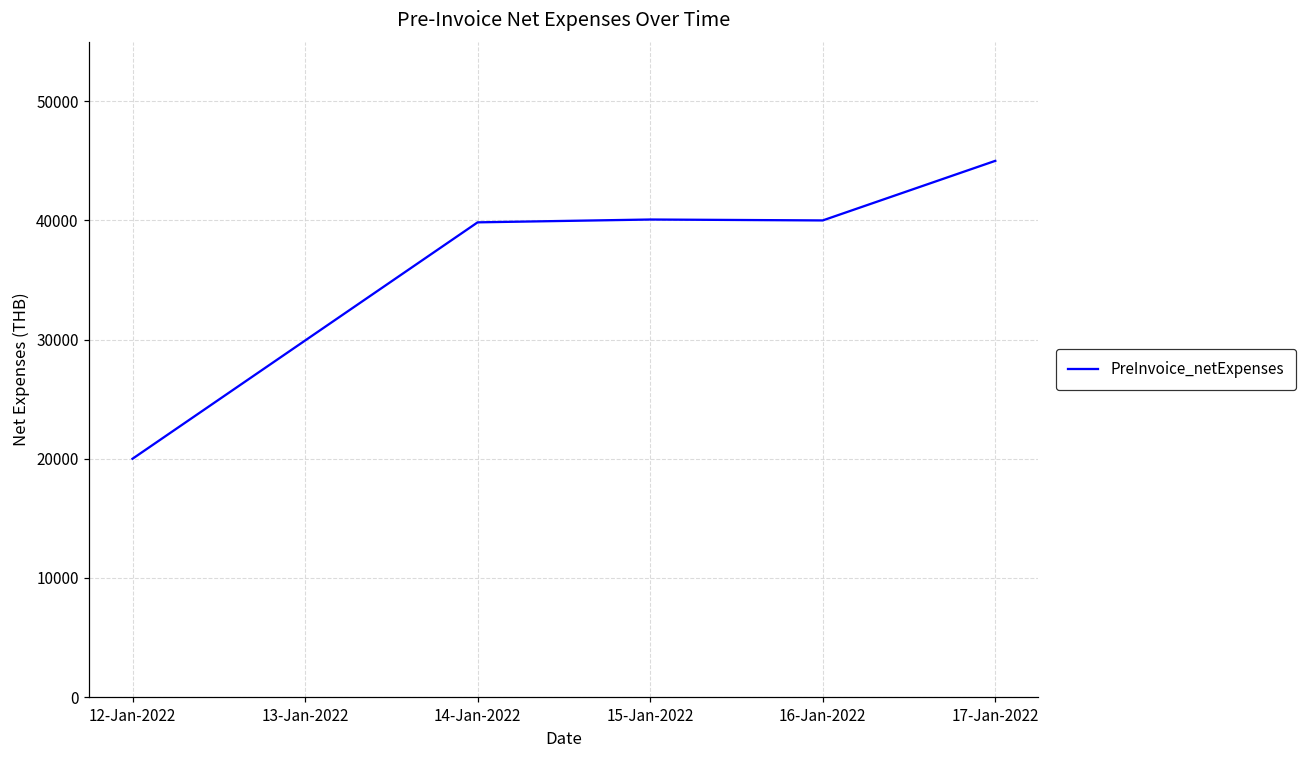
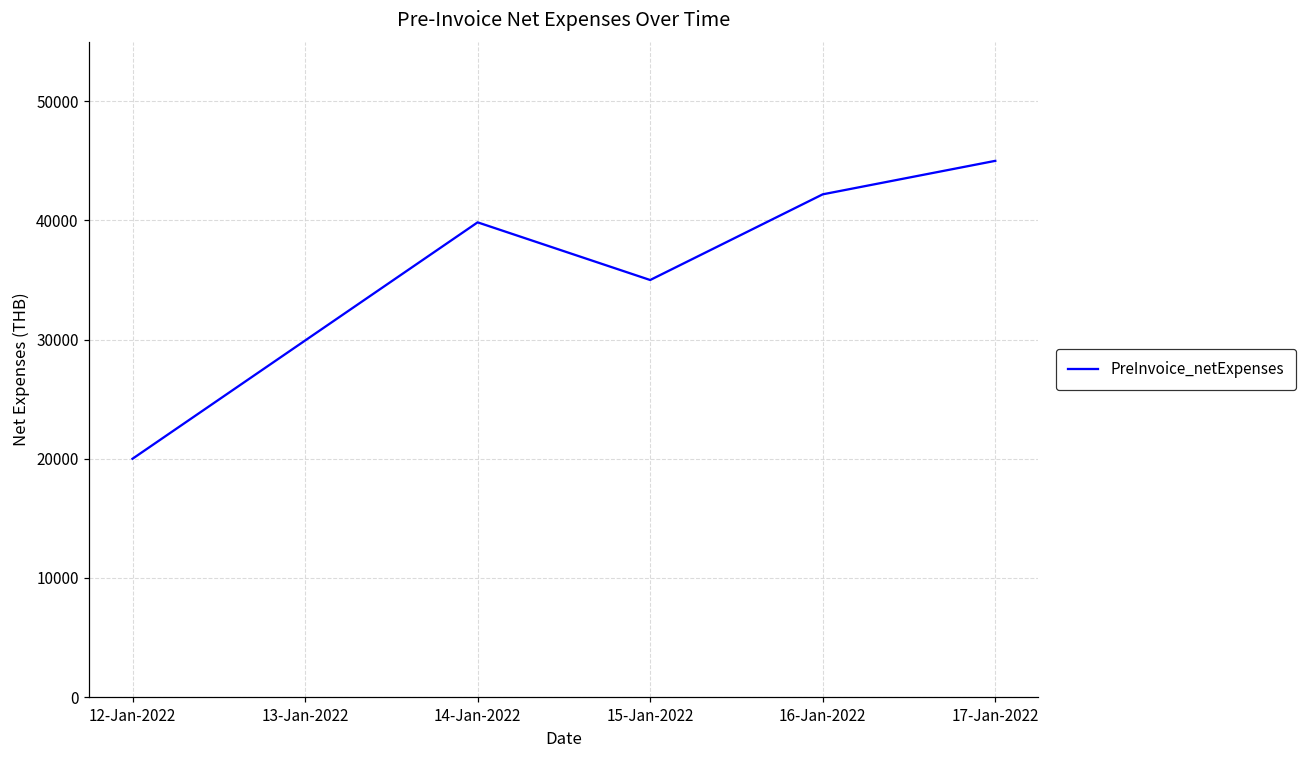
  {
    "12-Jan-2022": 20000,
    "14-Jan-2022": 39800,
-   "15-Jan-2022": 40100,
-   "16-Jan-2022": 40000,
+   "15-Jan-2022": 35000,
+   "16-Jan-2022": 42200,
    "17-Jan-2022": 45000
  }
